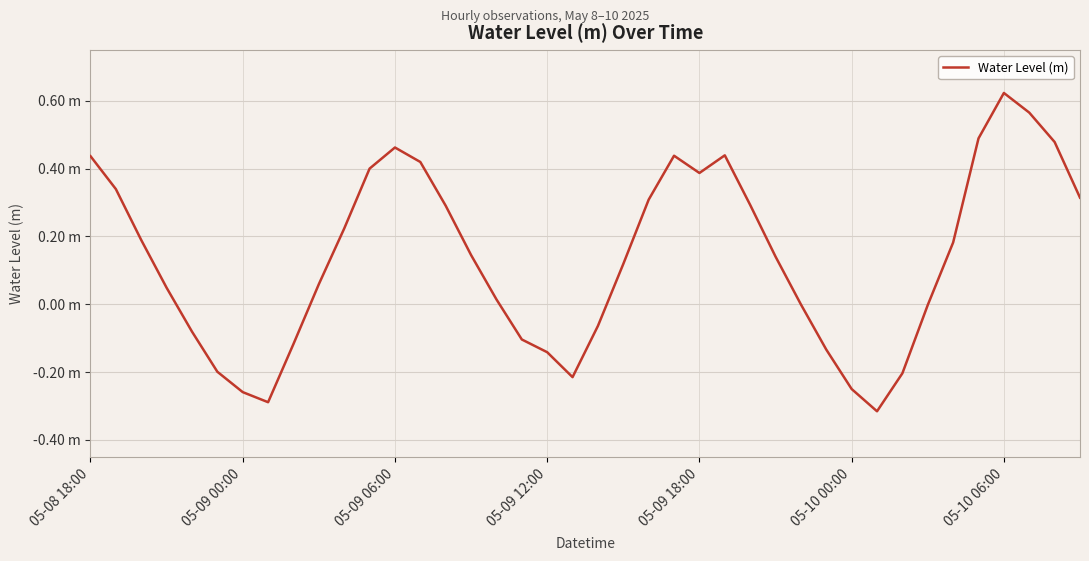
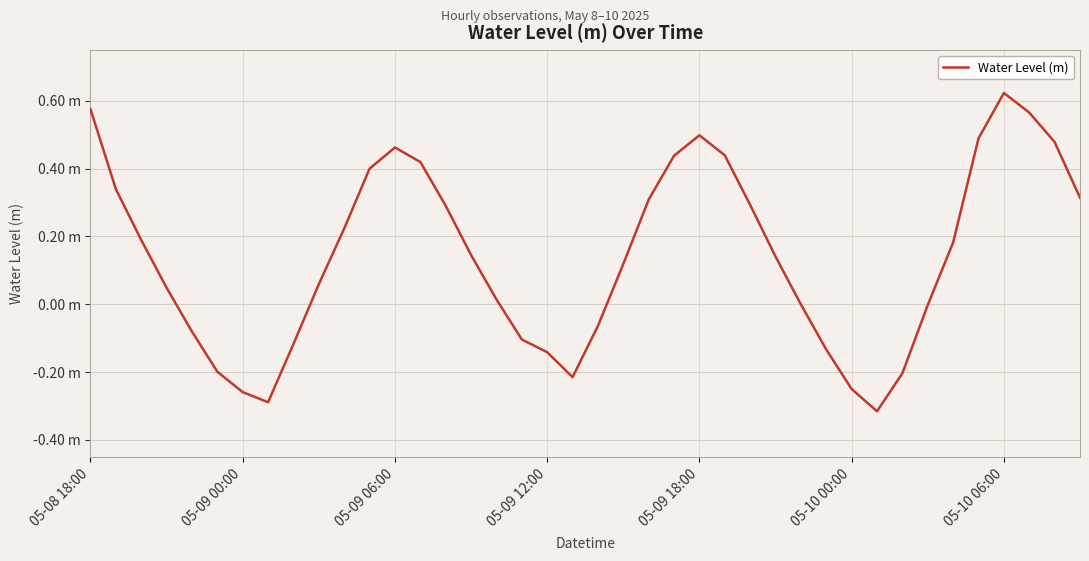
  {
-   "05-08 18:00": "0.44 m",
+   "05-08 18:00": "0.58 m",
    "05-09 00:00": "-0.26 m",
    "05-09 06:00": "0.46 m",
    "05-09 12:00": "-0.14 m",
-   "05-09 18:00": "0.39 m",
+   "05-09 18:00": "0.50 m",
    "05-10 00:00": "-0.25 m",
    "05-10 06:00": "0.62 m"
  }
